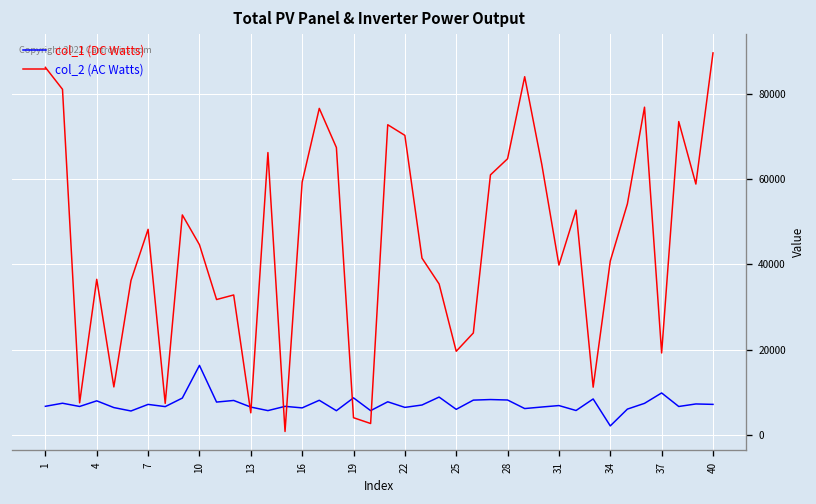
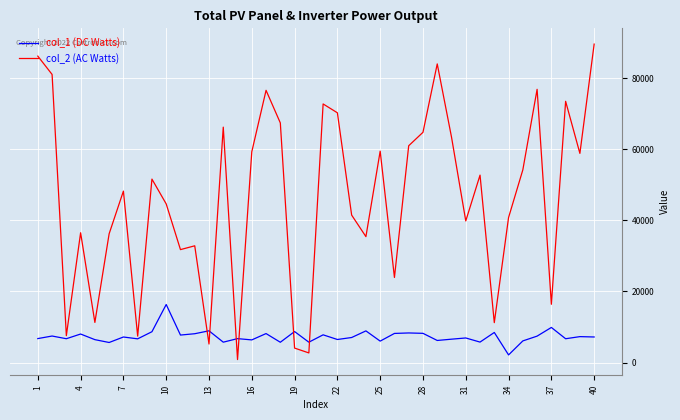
  {
    "col_1 (DC Watts)": {
      "1": 7000,
      "4": 8000,
      "7": 7000,
      "10": 16000,
-     "13": 7000,
+     "13": 9000,
      "16": 6000,
      "19": 9000,
      "22": 6000,
      "25": 6000,
      "28": 8000,
      "31": 7000,
      "34": 2000,
      "37": 10000,
      "40": 7000
    },
    "col_2 (AC Watts)": {
      "4": 36000,
      "7": 48000,
      "10": 45000,
      "13": 5000,
      "16": 59000,
      "19": 4000,
      "22": 70000,
-     "25": 20000,
+     "25": 59000,
      "28": 65000,
      "31": 40000,
      "34": 41000,
-     "37": 19000,
+     "37": 16000,
      "40": 90000
    }
  }
